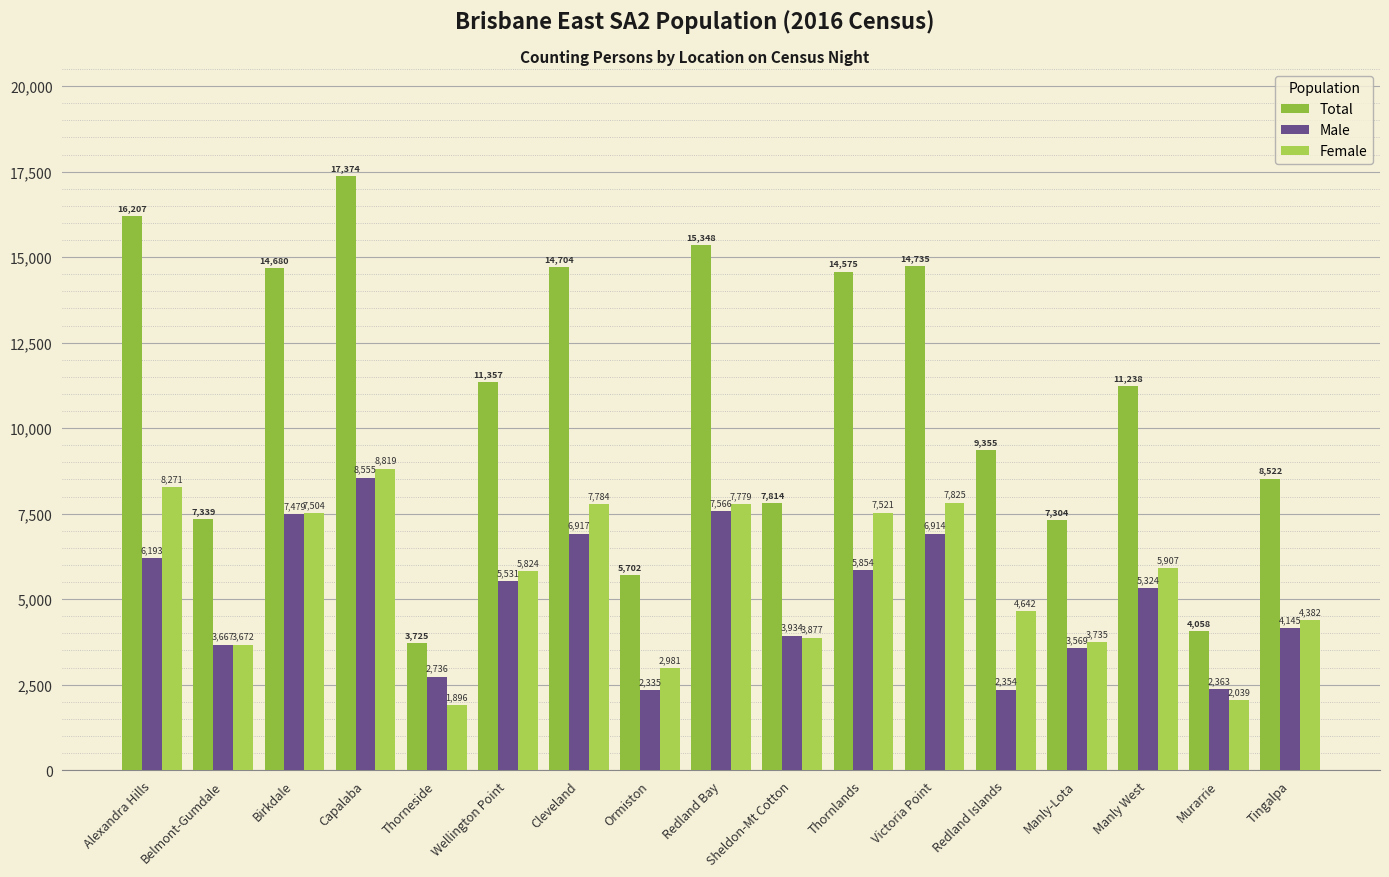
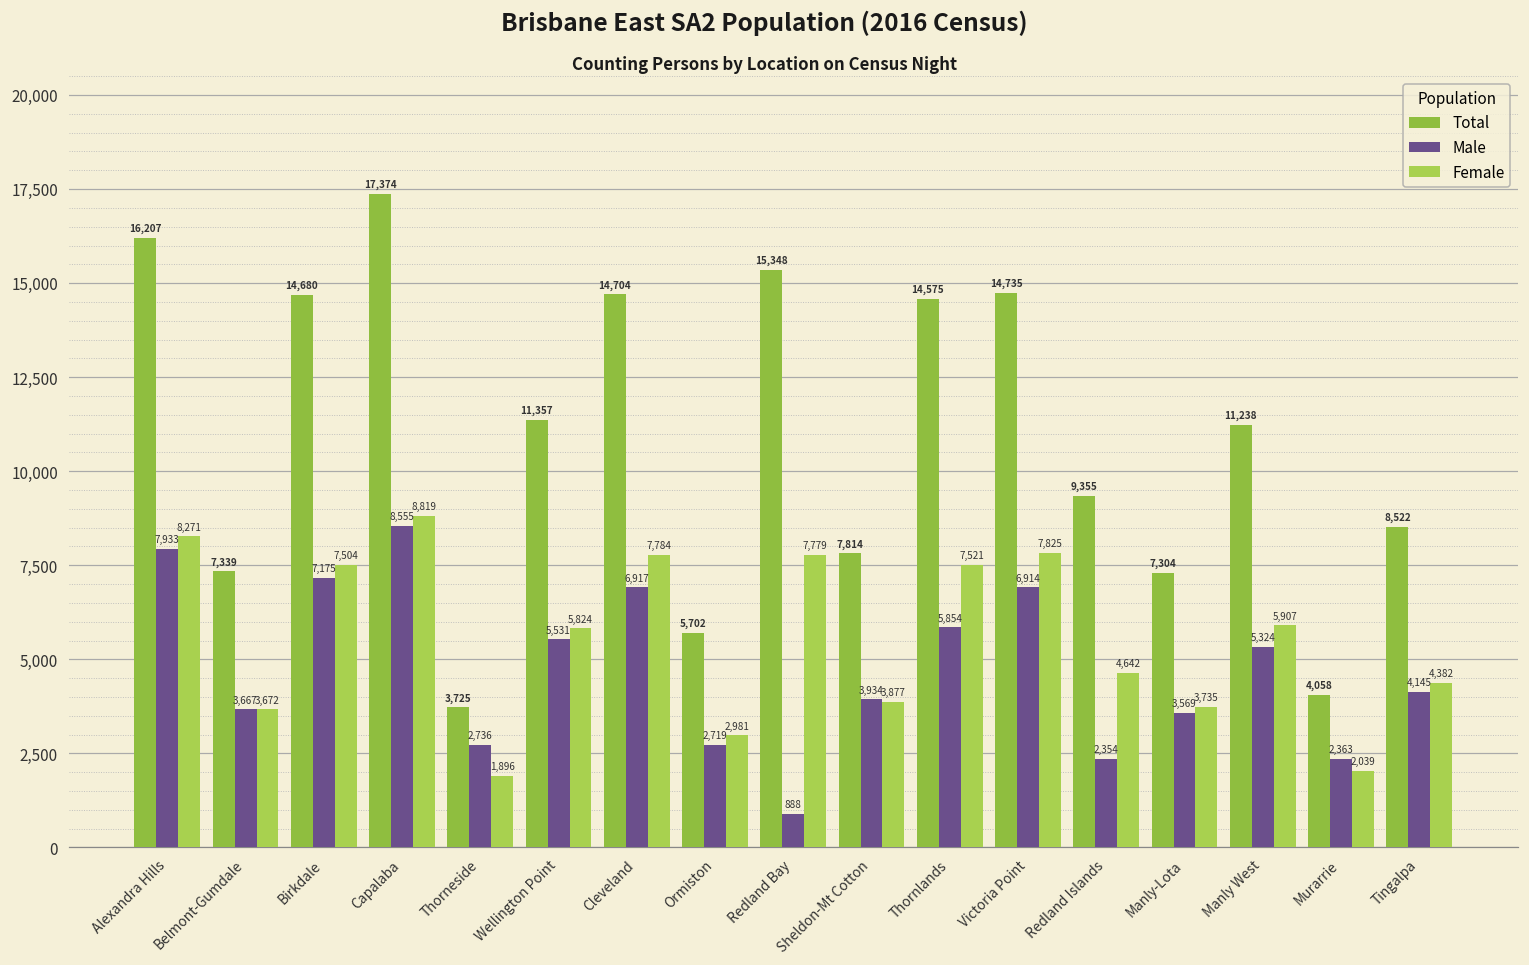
  {
    "Male": {
-     "Alexandra Hills": "6,193",
+     "Alexandra Hills": "7,933",
      "Belmont-Gumdale": "3,667",
-     "Birkdale": "7,479",
+     "Birkdale": "7,175",
      "Capalaba": "8,555",
      "Thorneside": "2,736",
      "Wellington Point": "5,531",
      "Cleveland": "6,917",
-     "Ormiston": "2,335",
-     "Redland Bay": "7,566",
+     "Ormiston": "2,719",
+     "Redland Bay": "888",
      "Sheldon-Mt Cotton": "3,934",
      "Thornlands": "5,854",
      "Victoria Point": "6,914",
      "Redland Islands": "2,354",
      "Manly-Lota": "3,569",
      "Manly West": "5,324",
      "Murarrie": "2,363",
      "Tingalpa": "4,145"
    }
  }
